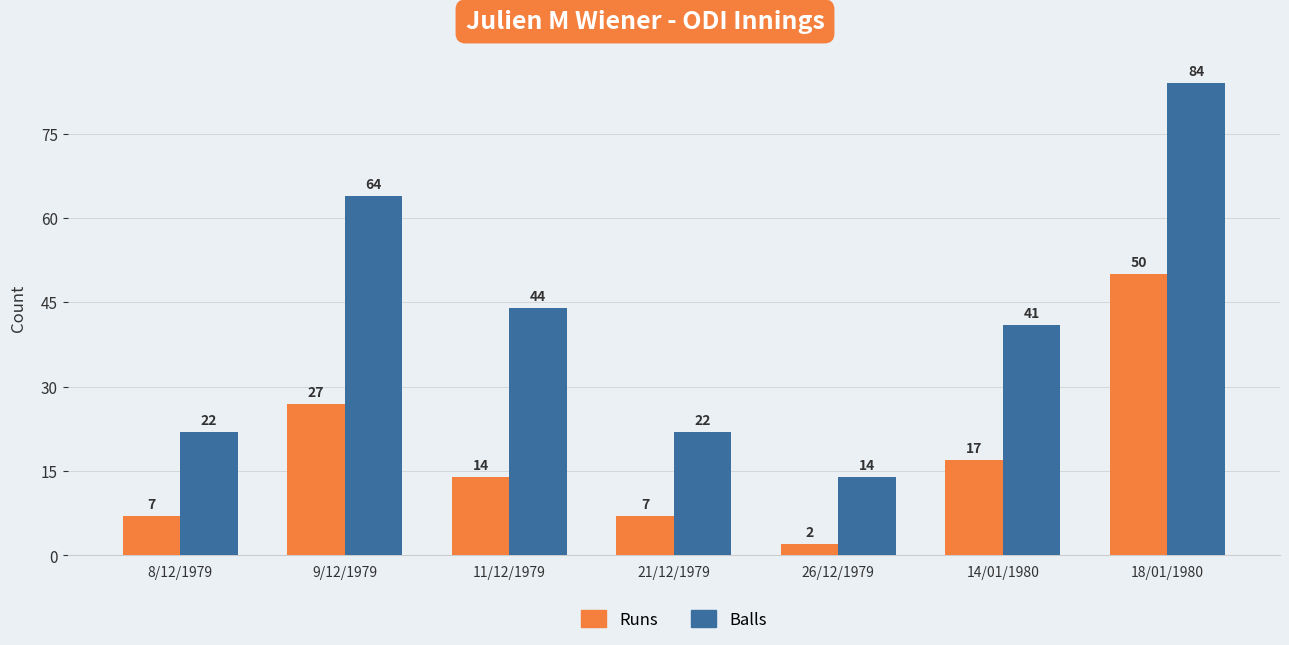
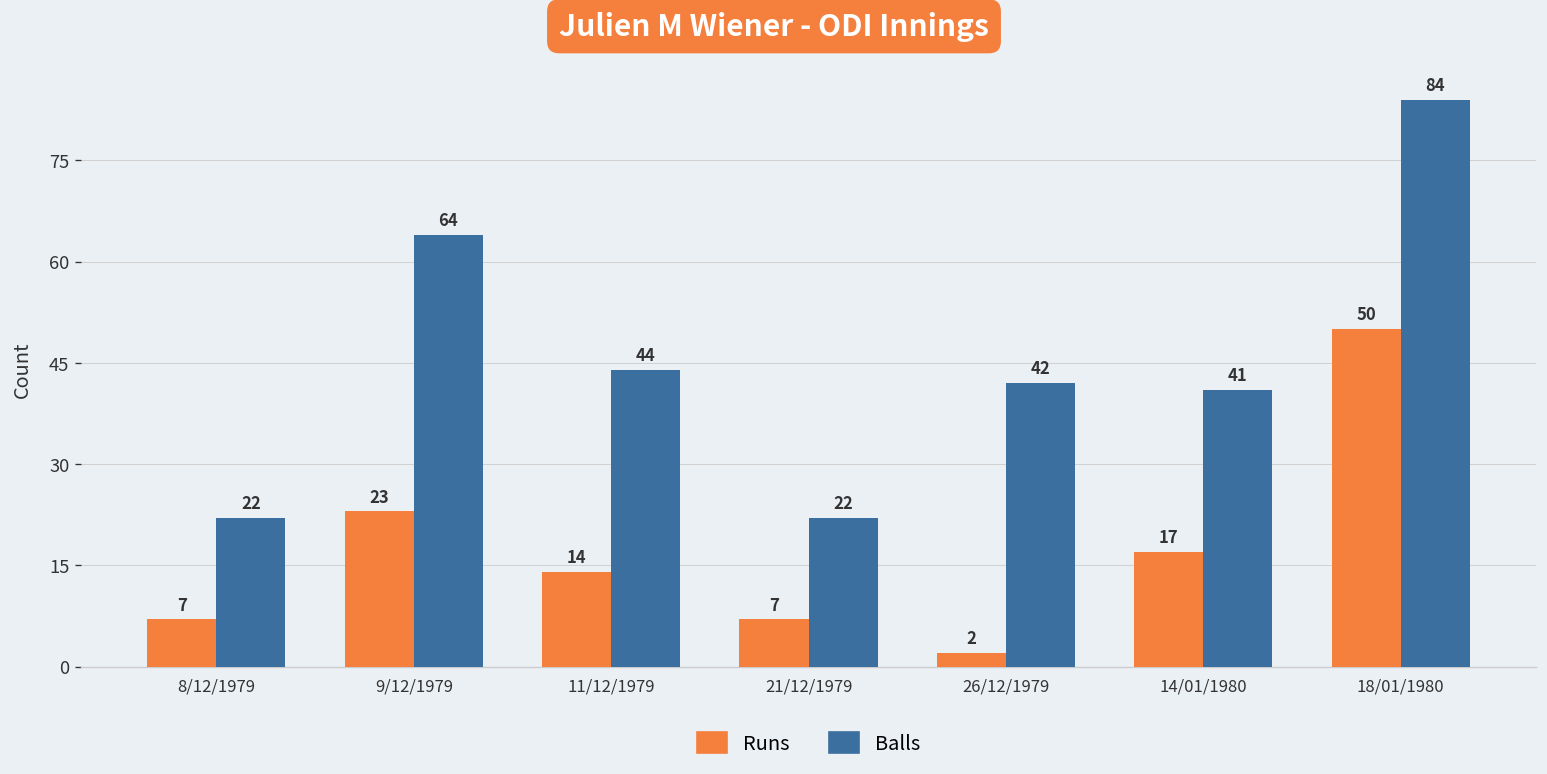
  {
    "Runs": {
      "8/12/1979": 7,
-     "9/12/1979": 27,
+     "9/12/1979": 23,
      "11/12/1979": 14,
      "21/12/1979": 7,
      "26/12/1979": 2,
      "14/01/1980": 17,
      "18/01/1980": 50
    },
    "Balls": {
      "8/12/1979": 22,
      "9/12/1979": 64,
      "11/12/1979": 44,
      "21/12/1979": 22,
-     "26/12/1979": 14,
+     "26/12/1979": 42,
      "14/01/1980": 41,
      "18/01/1980": 84
    }
  }
